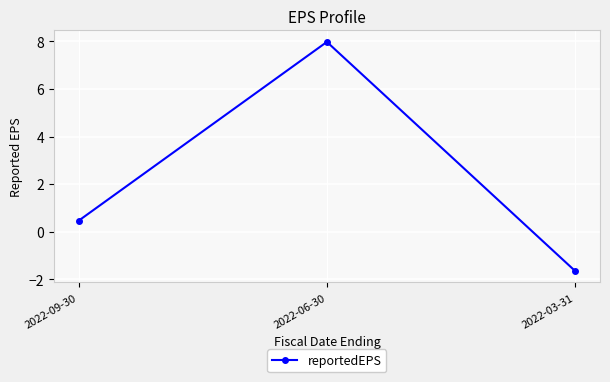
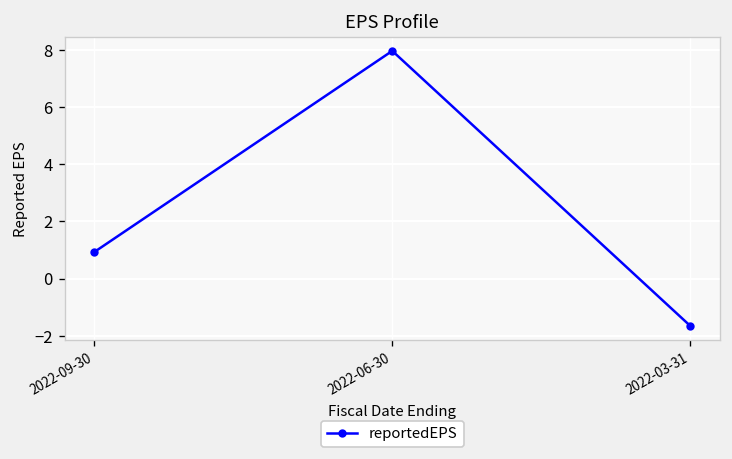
  {
-   "2022-09-30": 0.5,
+   "2022-09-30": 0.9,
    "2022-06-30": 8.0,
    "2022-03-31": -1.7
  }
